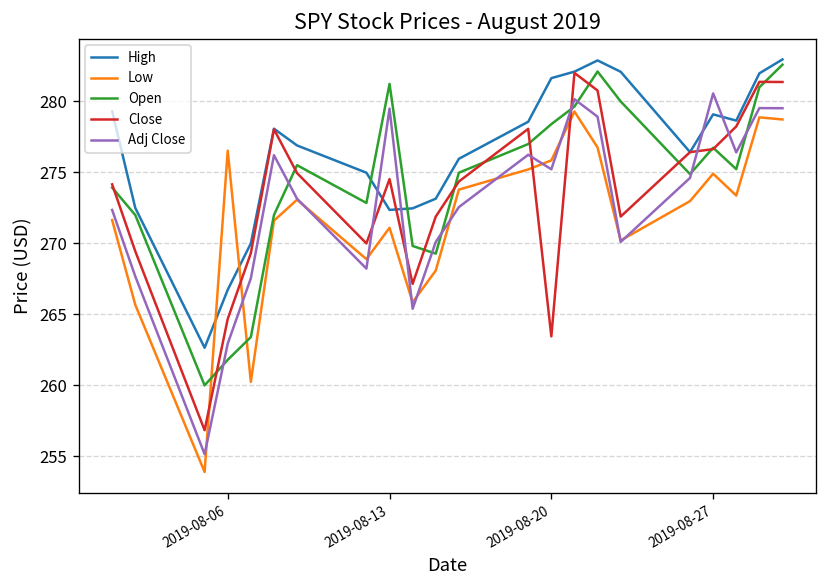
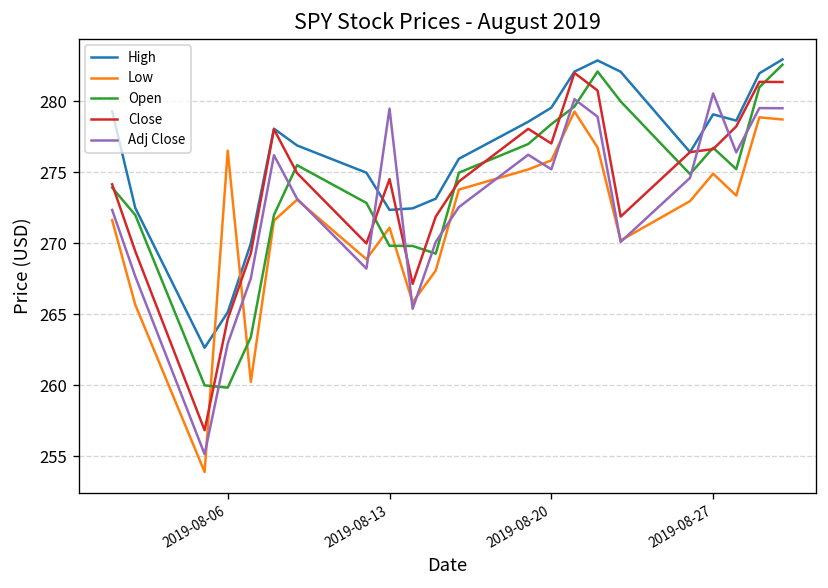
  {
    "High": {
-     "2019-08-06": 266.7,
+     "2019-08-06": 265.1,
      "2019-08-13": 272.4,
-     "2019-08-20": 281.6,
+     "2019-08-20": 279.6,
      "2019-08-27": 279.1
    },
    "Low": {
      "2019-08-06": 276.5,
      "2019-08-13": 271.1,
      "2019-08-20": 275.9,
      "2019-08-27": 274.9
    },
    "Open": {
-     "2019-08-06": 261.8,
-     "2019-08-13": 281.2,
+     "2019-08-06": 259.8,
+     "2019-08-13": 269.8,
      "2019-08-20": 278.4
    },
    "Close": {
      "2019-08-06": 264.7,
      "2019-08-13": 274.5,
-     "2019-08-20": 263.5
+     "2019-08-20": 277.0
    },
    "Adj Close": {
      "2019-08-06": 262.9,
      "2019-08-13": 279.5,
      "2019-08-20": 275.2,
      "2019-08-27": 280.6
    }
  }
